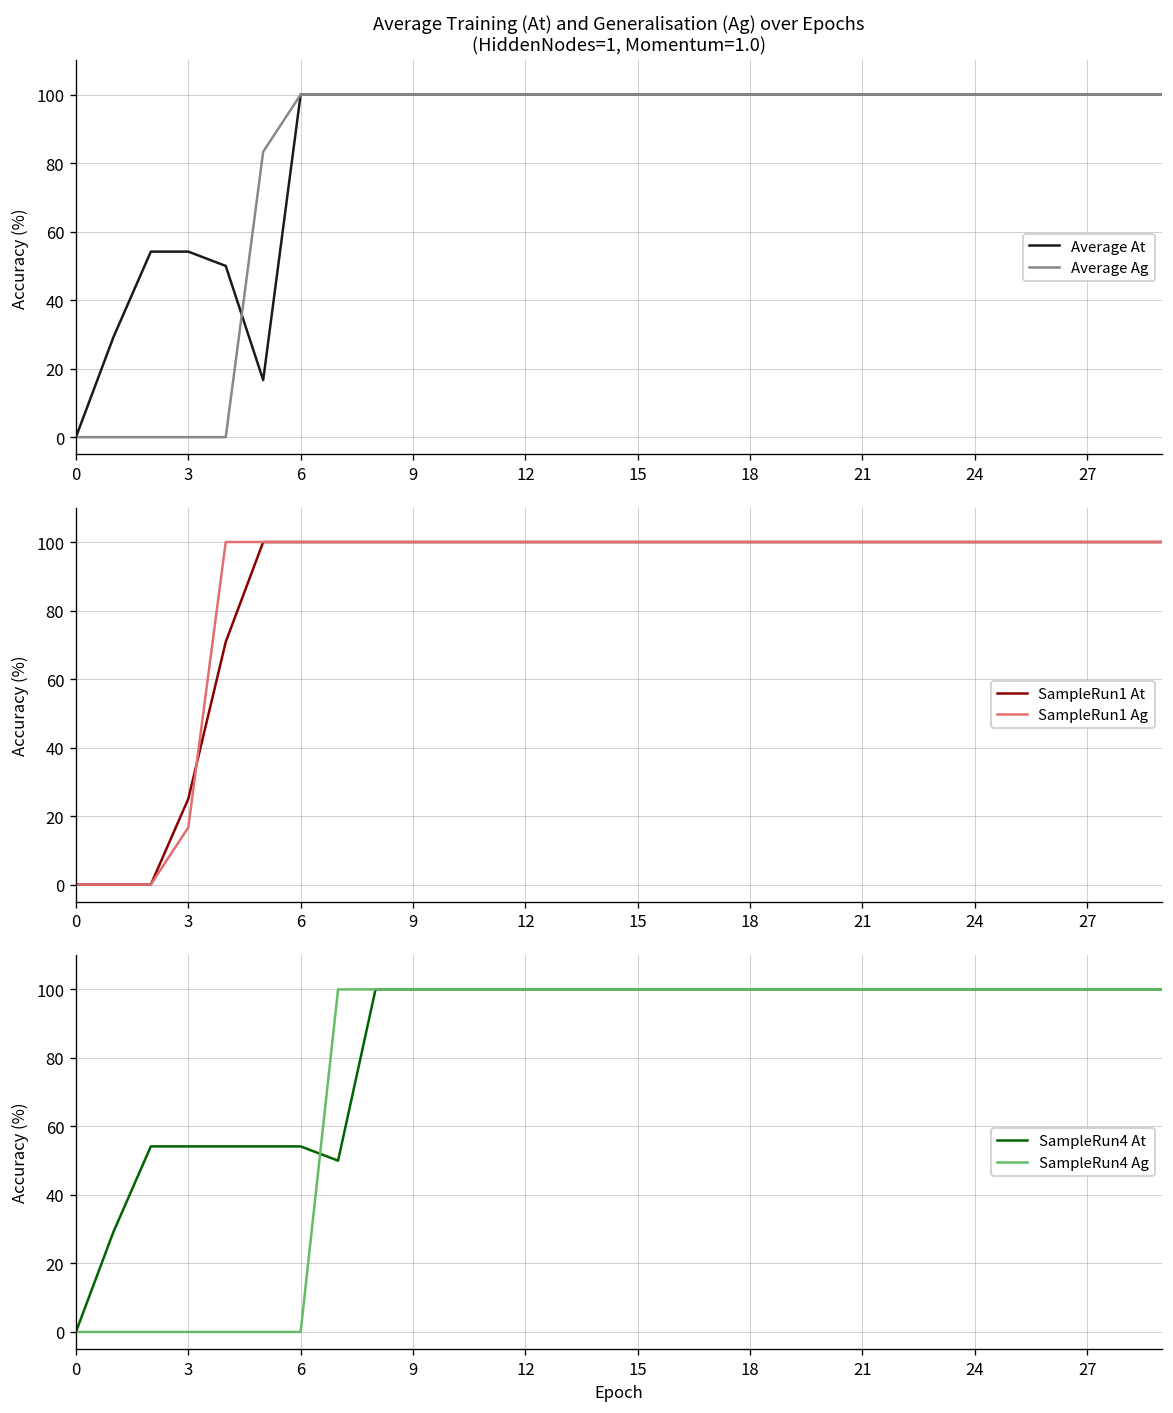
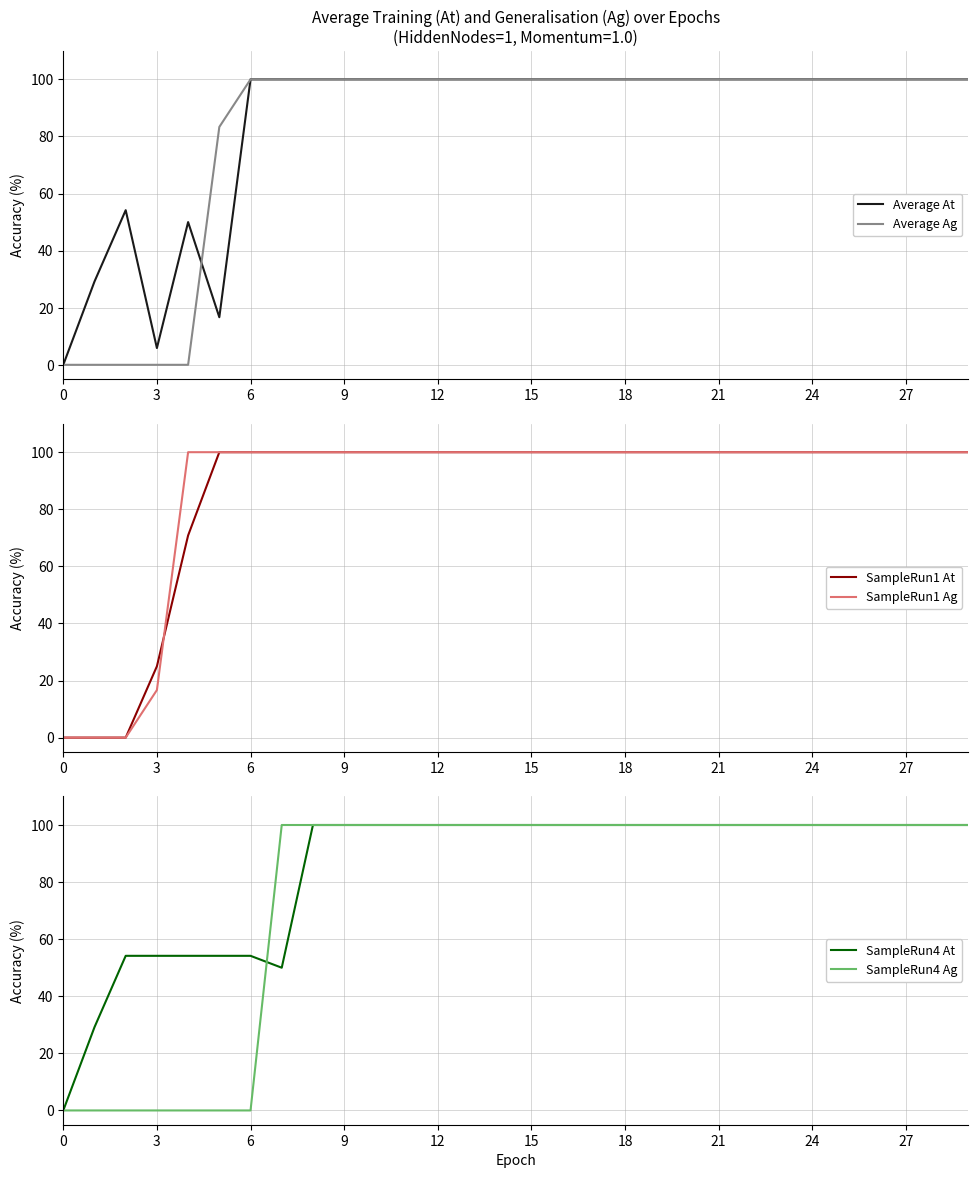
  {
    "Average Training (At) and Generalisation (Ag) over Epochs (HiddenNodes=1, Momentum=1.0)": {
      "Average At": {
-       "3": 54
+       "3": 6
      },
      "Average Ag": {
        "3": 0
      }
    }
  }
